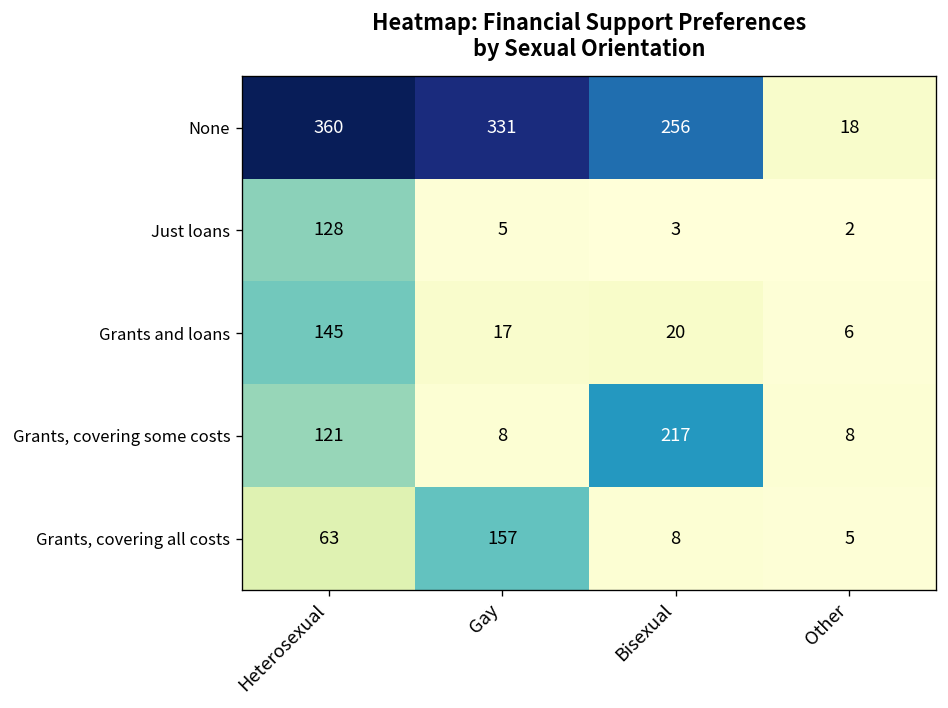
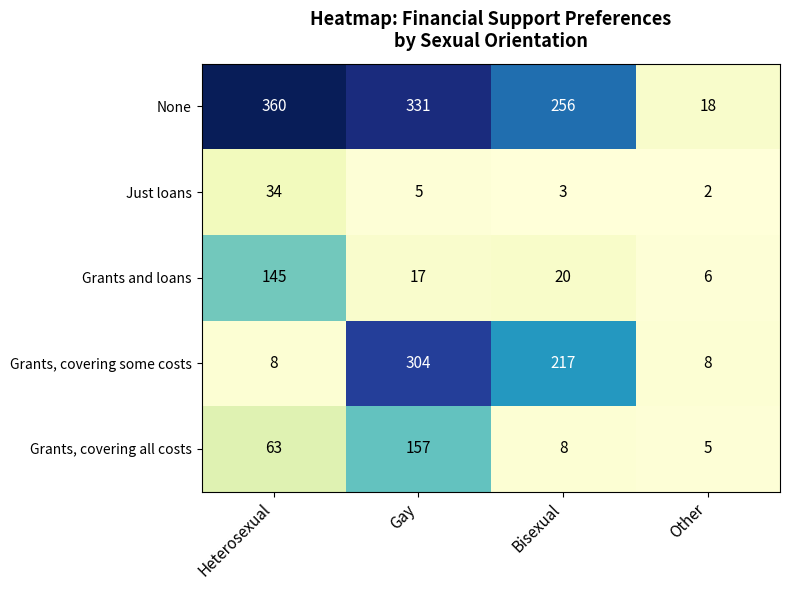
  {
    "None": {
      "Heterosexual": 360,
      "Gay": 331,
      "Bisexual": 256,
      "Other": 18
    },
    "Just loans": {
-     "Heterosexual": 128,
+     "Heterosexual": 34,
      "Gay": 5,
      "Bisexual": 3,
      "Other": 2
    },
    "Grants and loans": {
      "Heterosexual": 145,
      "Gay": 17,
      "Bisexual": 20,
      "Other": 6
    },
    "Grants, covering some costs": {
-     "Heterosexual": 121,
-     "Gay": 8,
+     "Heterosexual": 8,
+     "Gay": 304,
      "Bisexual": 217,
      "Other": 8
    },
    "Grants, covering all costs": {
      "Heterosexual": 63,
      "Gay": 157,
      "Bisexual": 8,
      "Other": 5
    }
  }
